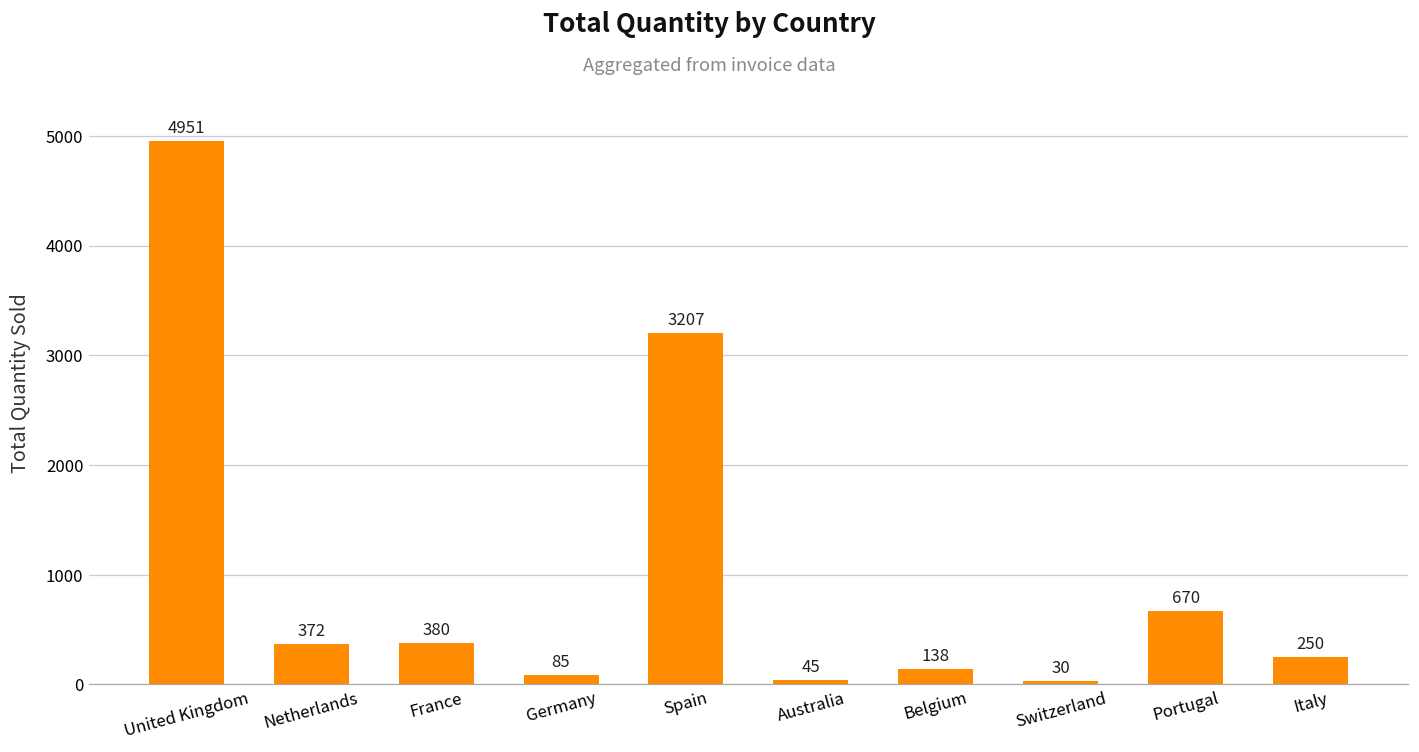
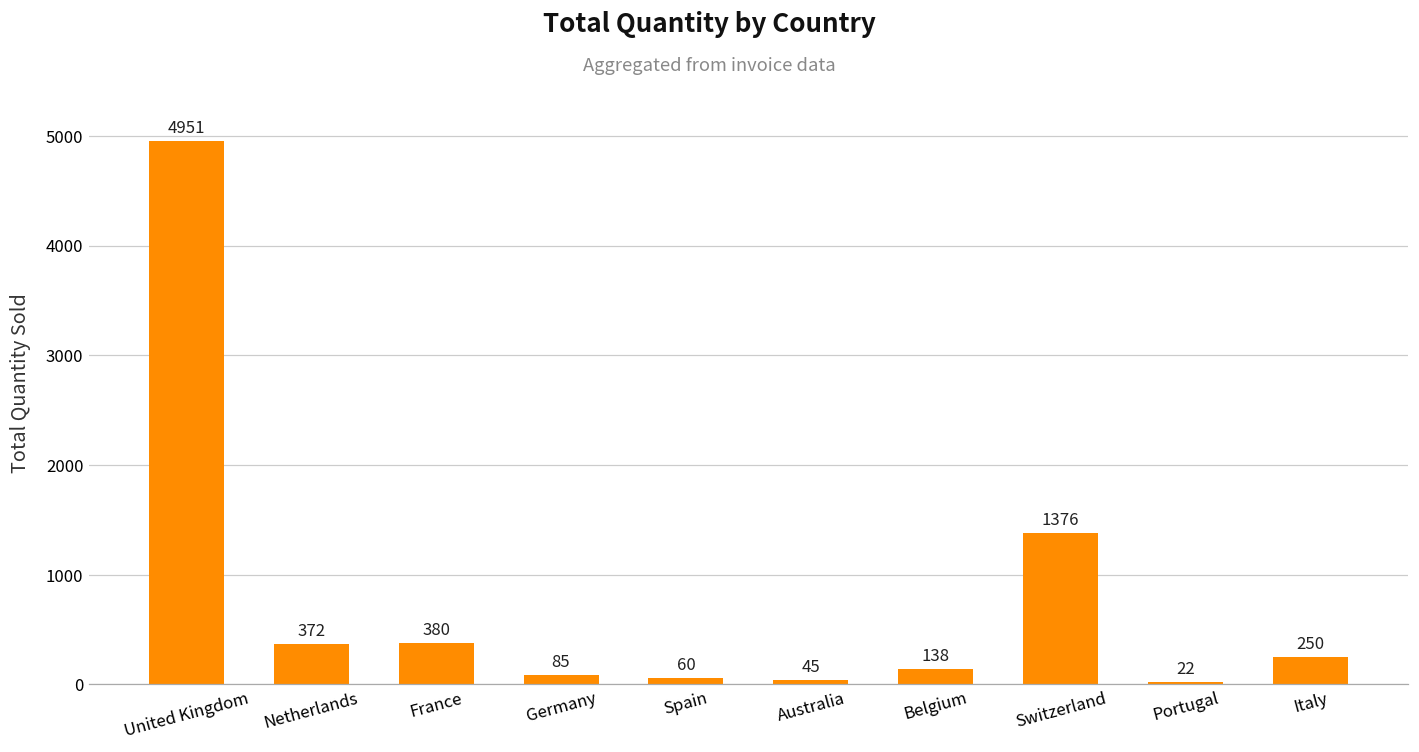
  {
    "United Kingdom": 4951,
    "Netherlands": 372,
    "France": 380,
    "Germany": 85,
-   "Spain": 3207,
+   "Spain": 60,
    "Australia": 45,
    "Belgium": 138,
-   "Switzerland": 30,
-   "Portugal": 670,
+   "Switzerland": 1376,
+   "Portugal": 22,
    "Italy": 250
  }
